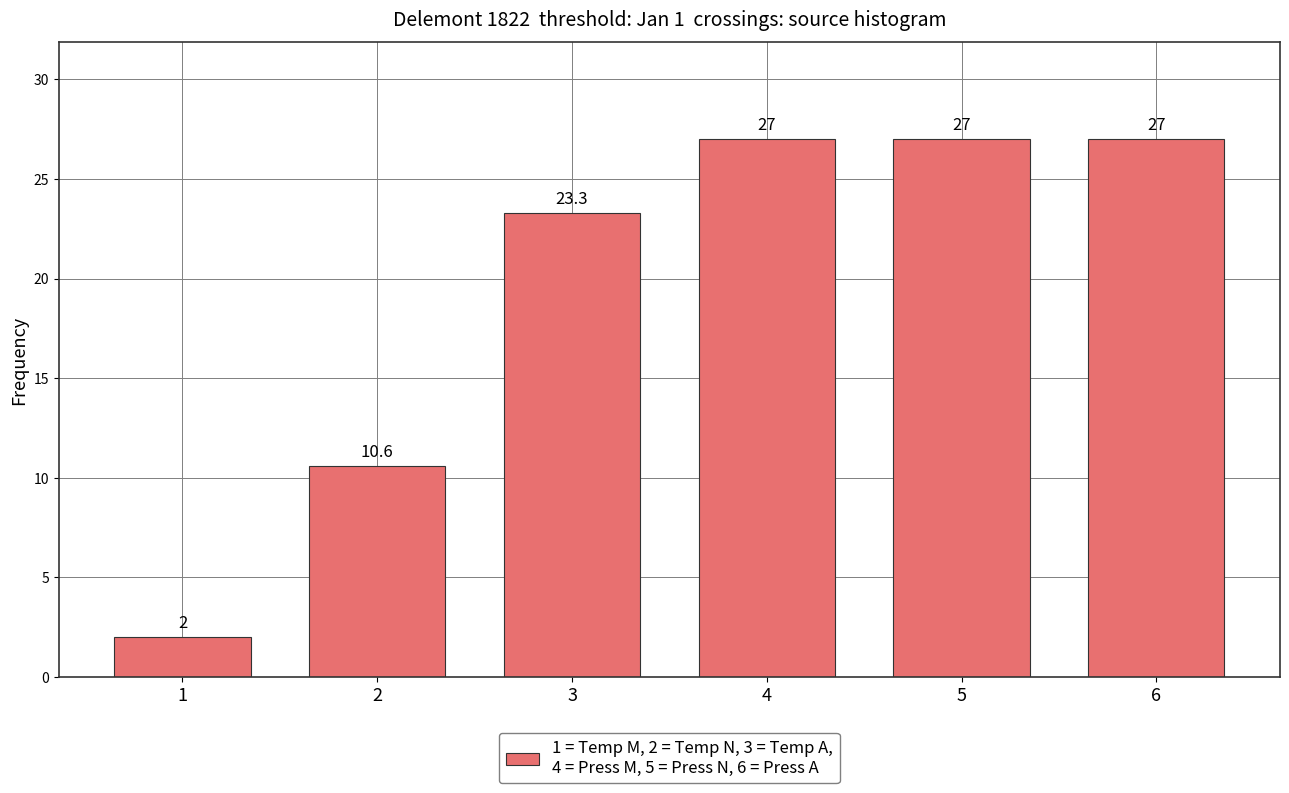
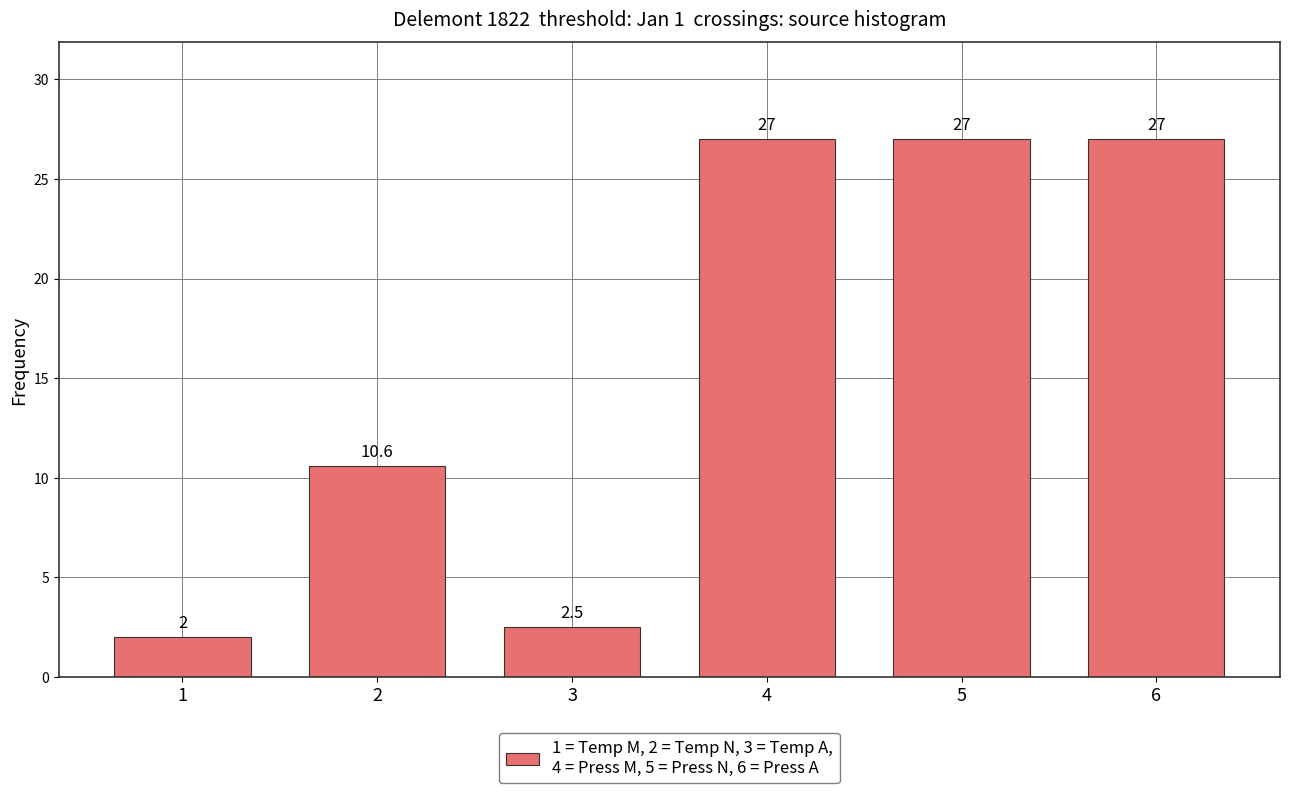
  {
    "1": 2,
    "2": 10.6,
-   "3": 23.3,
+   "3": 2.5,
    "4": 27,
    "5": 27,
    "6": 27
  }
